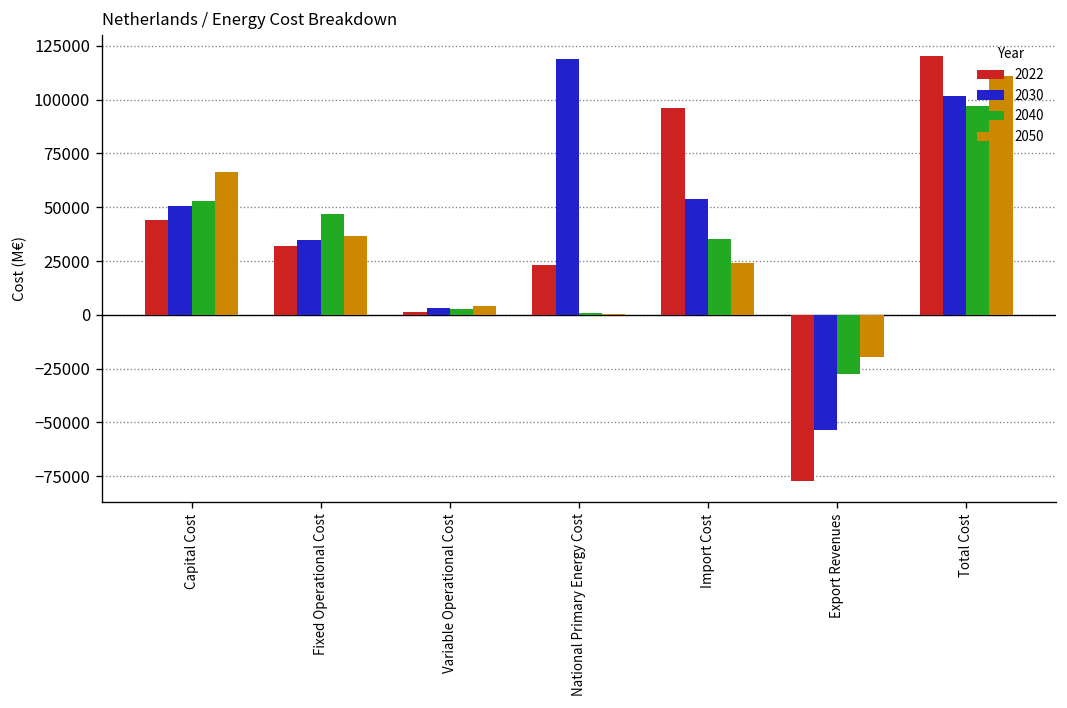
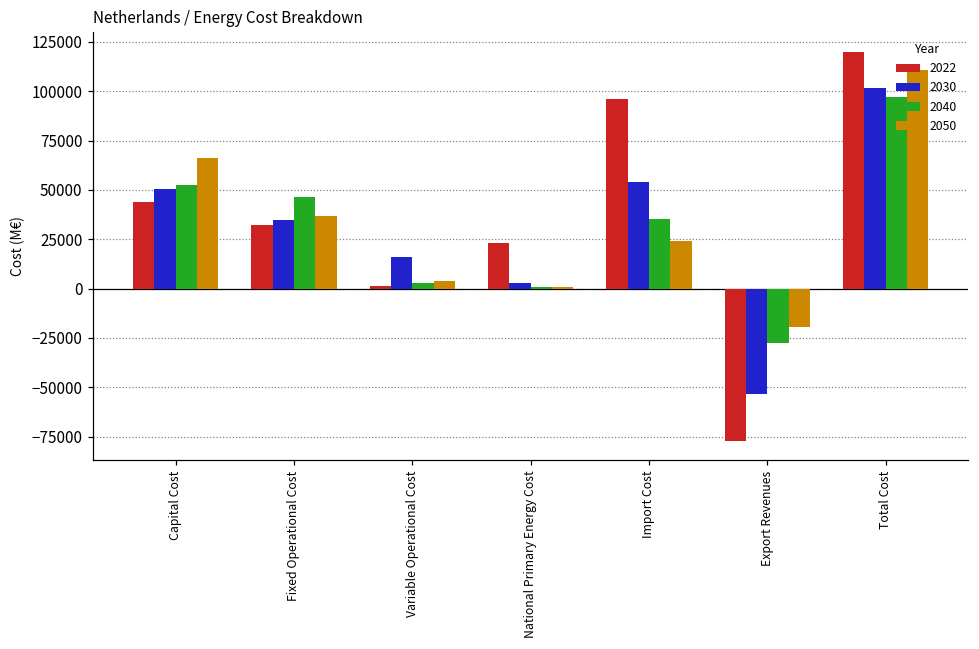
  {
    "2022": {
      "Capital Cost": 44000,
      "Fixed Operational Cost": 32000,
      "Variable Operational Cost": 2000,
      "National Primary Energy Cost": 23000,
      "Import Cost": 96000,
      "Export Revenues": -77000,
      "Total Cost": 120000
    },
    "2030": {
      "Capital Cost": 51000,
      "Fixed Operational Cost": 35000,
-     "Variable Operational Cost": 3000,
-     "National Primary Energy Cost": 119000,
+     "Variable Operational Cost": 16000,
+     "National Primary Energy Cost": 3000,
      "Import Cost": 54000,
      "Export Revenues": -53000,
      "Total Cost": 102000
    },
    "2040": {
      "Capital Cost": 53000,
      "Fixed Operational Cost": 47000,
      "Variable Operational Cost": 3000,
      "Import Cost": 35000,
      "Export Revenues": -28000,
      "Total Cost": 97000
    },
    "2050": {
      "Capital Cost": 66000,
      "Fixed Operational Cost": 37000,
      "Variable Operational Cost": 4000,
      "Import Cost": 24000,
      "Export Revenues": -20000,
      "Total Cost": 111000
    }
  }
